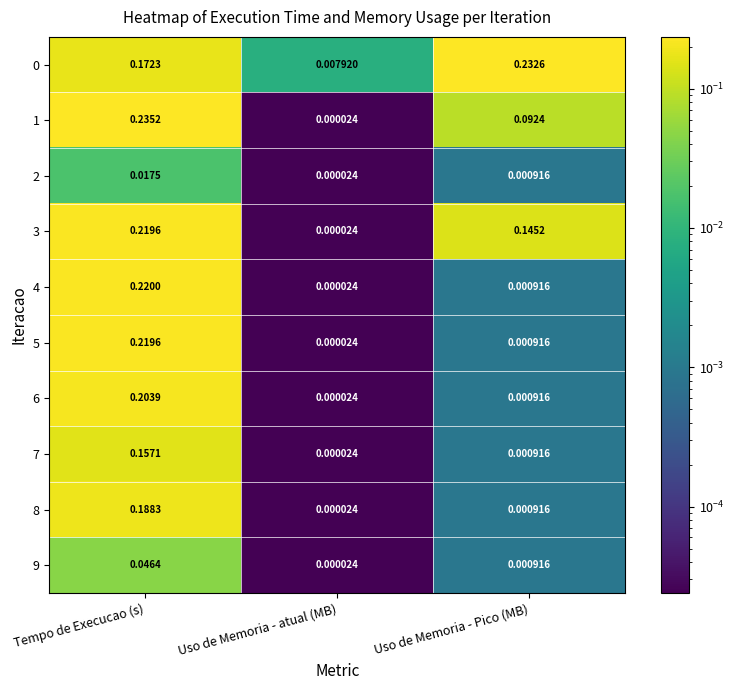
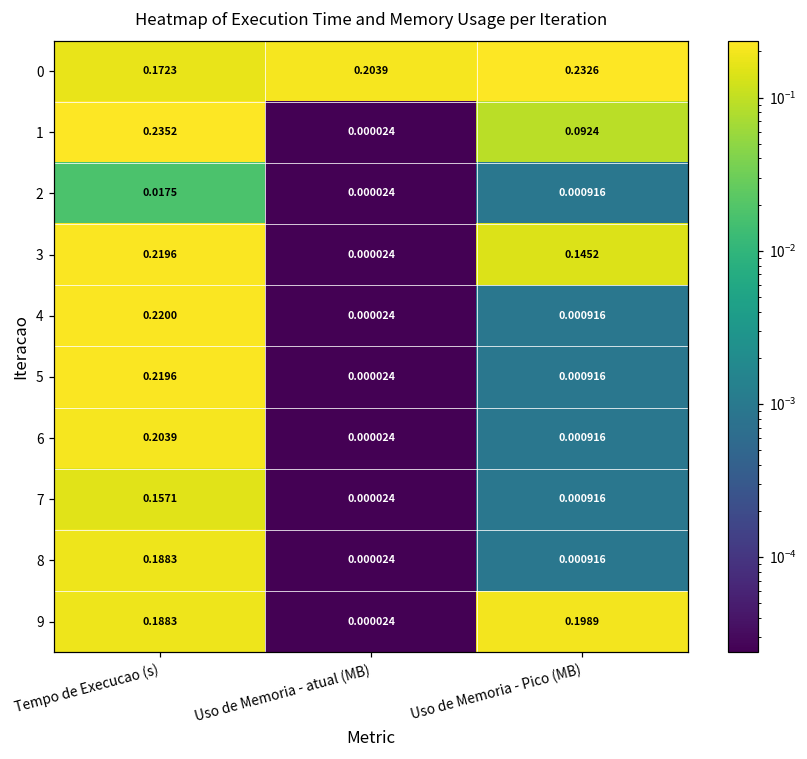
  {
    "0": {
      "Tempo de Execucao (s)": 0.1723,
-     "Uso de Memoria - atual (MB)": 0.007920,
+     "Uso de Memoria - atual (MB)": 0.2039,
      "Uso de Memoria - Pico (MB)": 0.2326
    },
    "1": {
      "Tempo de Execucao (s)": 0.2352,
      "Uso de Memoria - atual (MB)": 0.000024,
      "Uso de Memoria - Pico (MB)": 0.0924
    },
    "2": {
      "Tempo de Execucao (s)": 0.0175,
      "Uso de Memoria - atual (MB)": 0.000024,
      "Uso de Memoria - Pico (MB)": 0.000916
    },
    "3": {
      "Tempo de Execucao (s)": 0.2196,
      "Uso de Memoria - atual (MB)": 0.000024,
      "Uso de Memoria - Pico (MB)": 0.1452
    },
    "4": {
      "Tempo de Execucao (s)": 0.2200,
      "Uso de Memoria - atual (MB)": 0.000024,
      "Uso de Memoria - Pico (MB)": 0.000916
    },
    "5": {
      "Tempo de Execucao (s)": 0.2196,
      "Uso de Memoria - atual (MB)": 0.000024,
      "Uso de Memoria - Pico (MB)": 0.000916
    },
    "6": {
      "Tempo de Execucao (s)": 0.2039,
      "Uso de Memoria - atual (MB)": 0.000024,
      "Uso de Memoria - Pico (MB)": 0.000916
    },
    "7": {
      "Tempo de Execucao (s)": 0.1571,
      "Uso de Memoria - atual (MB)": 0.000024,
      "Uso de Memoria - Pico (MB)": 0.000916
    },
    "8": {
      "Tempo de Execucao (s)": 0.1883,
      "Uso de Memoria - atual (MB)": 0.000024,
      "Uso de Memoria - Pico (MB)": 0.000916
    },
    "9": {
-     "Tempo de Execucao (s)": 0.0464,
+     "Tempo de Execucao (s)": 0.1883,
      "Uso de Memoria - atual (MB)": 0.000024,
-     "Uso de Memoria - Pico (MB)": 0.000916
+     "Uso de Memoria - Pico (MB)": 0.1989
    }
  }
